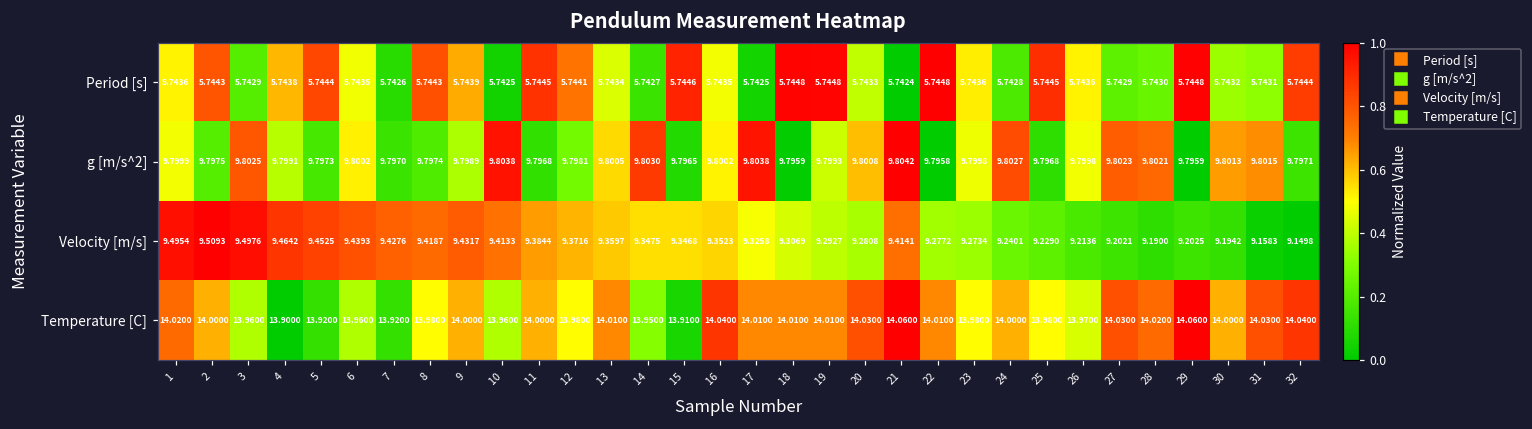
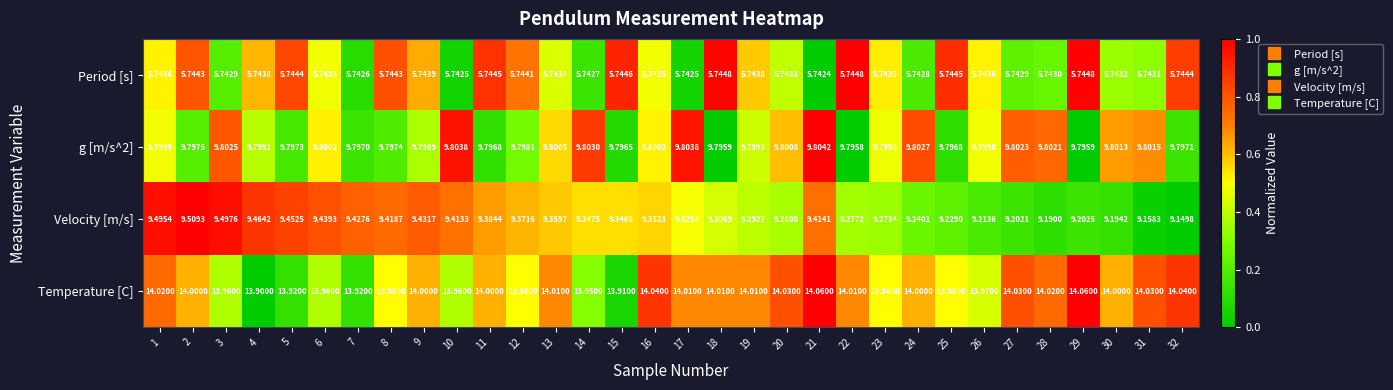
  {
    "Period [s]": {
      "1": 5.7436,
      "2": 5.7443,
      "3": 5.7429,
      "4": 5.7438,
      "5": 5.7444,
      "6": 5.7435,
      "7": 5.7426,
      "8": 5.7443,
      "9": 5.7439,
      "10": 5.7425,
      "11": 5.7445,
      "12": 5.7441,
      "13": 5.7434,
      "14": 5.7427,
      "15": 5.7446,
      "16": 5.7435,
      "17": 5.7425,
      "18": 5.7448,
-     "19": 5.7448,
+     "19": 5.7438,
      "20": 5.7433,
      "21": 5.7424,
      "22": 5.7448,
      "23": 5.7436,
      "24": 5.7428,
      "25": 5.7445,
      "26": 5.7436,
      "27": 5.7429,
      "28": 5.7430,
      "29": 5.7448,
      "30": 5.7432,
      "31": 5.7431,
      "32": 5.7444
    },
    "g [m/s^2]": {
      "1": 9.7999,
      "2": 9.7975,
      "3": 9.8025,
      "4": 9.7991,
      "5": 9.7973,
      "6": 9.8002,
      "7": 9.7970,
      "8": 9.7974,
      "9": 9.7989,
      "10": 9.8038,
      "11": 9.7968,
      "12": 9.7981,
      "13": 9.8005,
      "14": 9.8030,
      "15": 9.7965,
      "16": 9.8002,
      "17": 9.8038,
      "18": 9.7959,
      "19": 9.7993,
      "20": 9.8008,
      "21": 9.8042,
      "22": 9.7958,
      "23": 9.7998,
      "24": 9.8027,
      "25": 9.7968,
      "26": 9.7998,
      "27": 9.8023,
      "28": 9.8021,
      "29": 9.7959,
      "30": 9.8013,
      "31": 9.8015,
      "32": 9.7971
    },
    "Velocity [m/s]": {
      "1": 9.4954,
      "2": 9.5093,
      "3": 9.4976,
      "4": 9.4642,
      "5": 9.4525,
      "6": 9.4393,
      "7": 9.4276,
      "8": 9.4187,
      "9": 9.4317,
      "10": 9.4133,
      "11": 9.3844,
      "12": 9.3716,
      "13": 9.3597,
      "14": 9.3475,
      "15": 9.3468,
      "16": 9.3523,
      "17": 9.3258,
      "18": 9.3069,
      "19": 9.2927,
      "20": 9.2808,
      "21": 9.4141,
      "22": 9.2772,
      "23": 9.2734,
      "24": 9.2401,
      "25": 9.2290,
      "26": 9.2136,
      "27": 9.2021,
      "28": 9.1900,
      "29": 9.2025,
      "30": 9.1942,
      "31": 9.1583,
      "32": 9.1498
    },
    "Temperature [C]": {
      "1": 14.0200,
      "2": 14.0000,
      "3": 13.9600,
      "4": 13.9000,
      "5": 13.9200,
      "6": 13.9600,
      "7": 13.9200,
      "8": 13.9800,
      "9": 14.0000,
      "10": 13.9600,
      "11": 14.0000,
      "12": 13.9800,
      "13": 14.0100,
      "14": 13.9500,
      "15": 13.9100,
      "16": 14.0400,
      "17": 14.0100,
      "18": 14.0100,
      "19": 14.0100,
      "20": 14.0300,
      "21": 14.0600,
      "22": 14.0100,
      "23": 13.9800,
      "24": 14.0000,
      "25": 13.9800,
      "26": 13.9700,
      "27": 14.0300,
      "28": 14.0200,
      "29": 14.0600,
      "30": 14.0000,
      "31": 14.0300,
      "32": 14.0400
    }
  }
